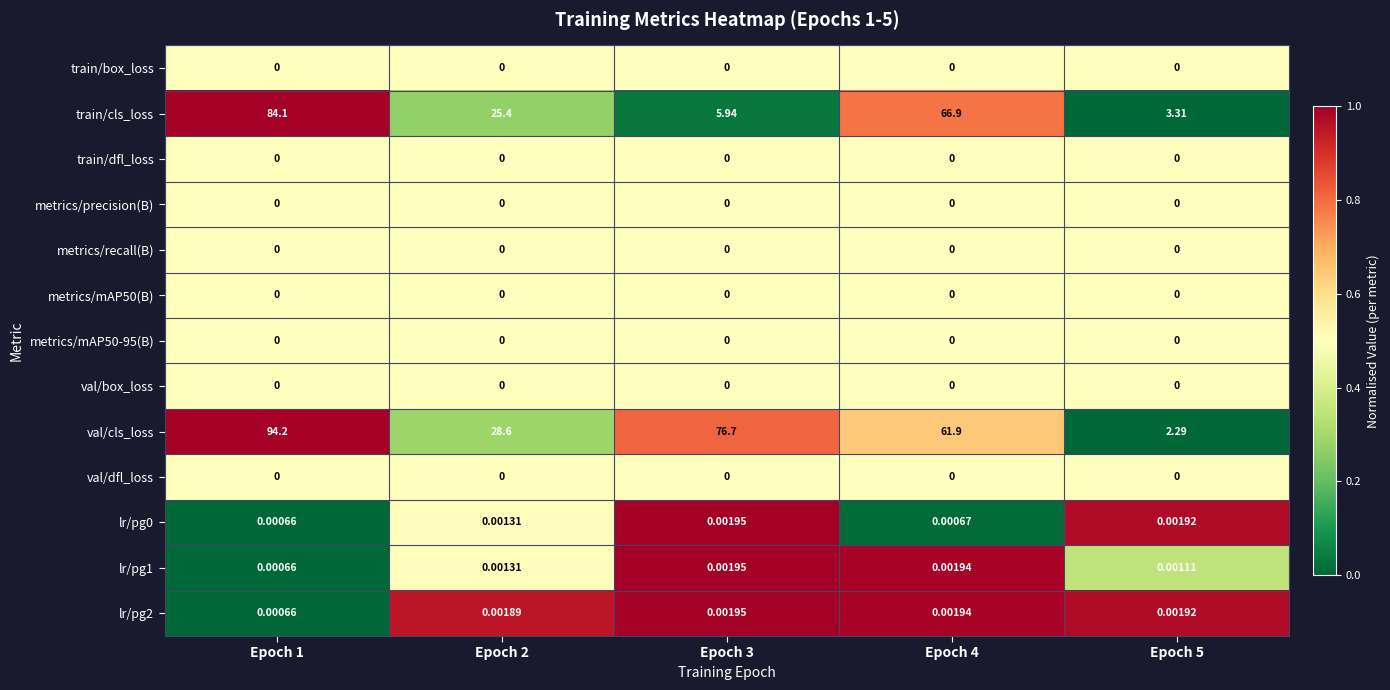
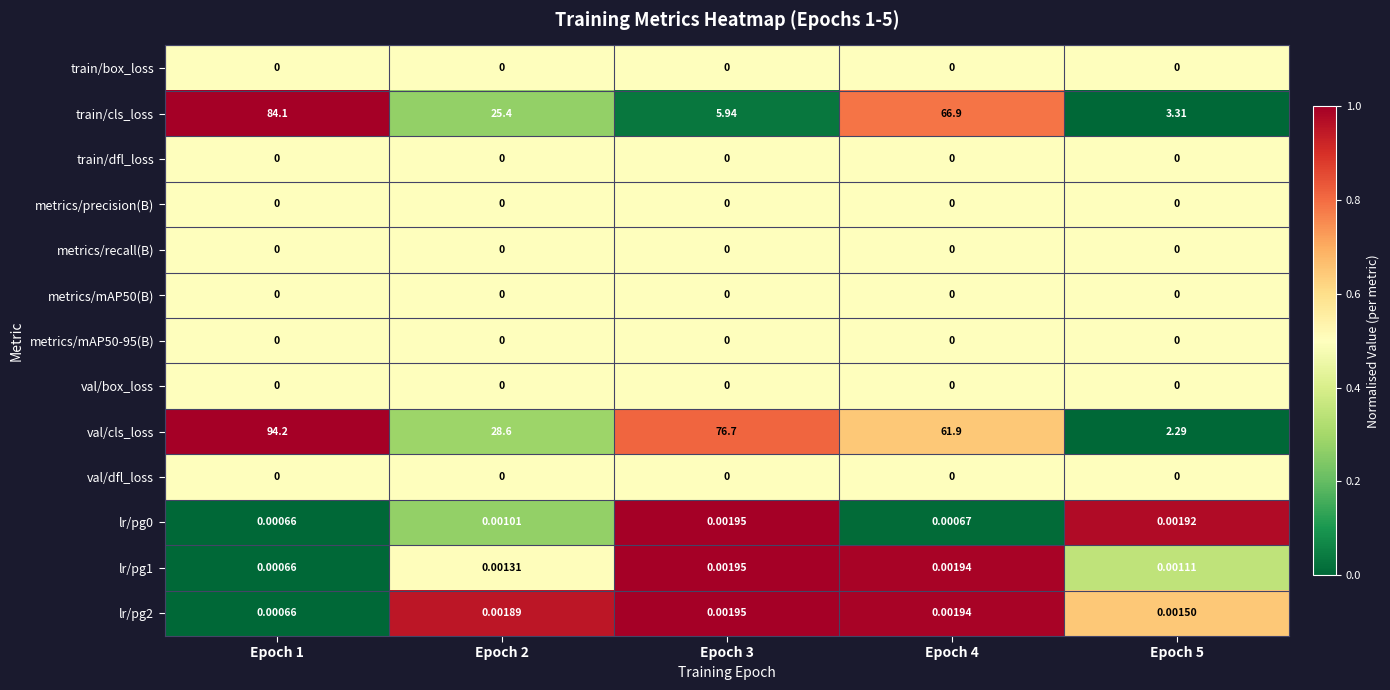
  {
    "train/box_loss": {
      "Epoch 1": 0,
      "Epoch 2": 0,
      "Epoch 3": 0,
      "Epoch 4": 0,
      "Epoch 5": 0
    },
    "train/cls_loss": {
      "Epoch 1": 84.1,
      "Epoch 2": 25.4,
      "Epoch 3": 5.94,
      "Epoch 4": 66.9,
      "Epoch 5": 3.31
    },
    "train/dfl_loss": {
      "Epoch 1": 0,
      "Epoch 2": 0,
      "Epoch 3": 0,
      "Epoch 4": 0,
      "Epoch 5": 0
    },
    "metrics/precision(B)": {
      "Epoch 1": 0,
      "Epoch 2": 0,
      "Epoch 3": 0,
      "Epoch 4": 0,
      "Epoch 5": 0
    },
    "metrics/recall(B)": {
      "Epoch 1": 0,
      "Epoch 2": 0,
      "Epoch 3": 0,
      "Epoch 4": 0,
      "Epoch 5": 0
    },
    "metrics/mAP50(B)": {
      "Epoch 1": 0,
      "Epoch 2": 0,
      "Epoch 3": 0,
      "Epoch 4": 0,
      "Epoch 5": 0
    },
    "metrics/mAP50-95(B)": {
      "Epoch 1": 0,
      "Epoch 2": 0,
      "Epoch 3": 0,
      "Epoch 4": 0,
      "Epoch 5": 0
    },
    "val/box_loss": {
      "Epoch 1": 0,
      "Epoch 2": 0,
      "Epoch 3": 0,
      "Epoch 4": 0,
      "Epoch 5": 0
    },
    "val/cls_loss": {
      "Epoch 1": 94.2,
      "Epoch 2": 28.6,
      "Epoch 3": 76.7,
      "Epoch 4": 61.9,
      "Epoch 5": 2.29
    },
    "val/dfl_loss": {
      "Epoch 1": 0,
      "Epoch 2": 0,
      "Epoch 3": 0,
      "Epoch 4": 0,
      "Epoch 5": 0
    },
    "lr/pg0": {
      "Epoch 1": 0.00066,
-     "Epoch 2": 0.00131,
+     "Epoch 2": 0.00101,
      "Epoch 3": 0.00195,
      "Epoch 4": 0.00067,
      "Epoch 5": 0.00192
    },
    "lr/pg1": {
      "Epoch 1": 0.00066,
      "Epoch 2": 0.00131,
      "Epoch 3": 0.00195,
      "Epoch 4": 0.00194,
      "Epoch 5": 0.00111
    },
    "lr/pg2": {
      "Epoch 1": 0.00066,
      "Epoch 2": 0.00189,
      "Epoch 3": 0.00195,
      "Epoch 4": 0.00194,
-     "Epoch 5": 0.00192
+     "Epoch 5": 0.00150
    }
  }
